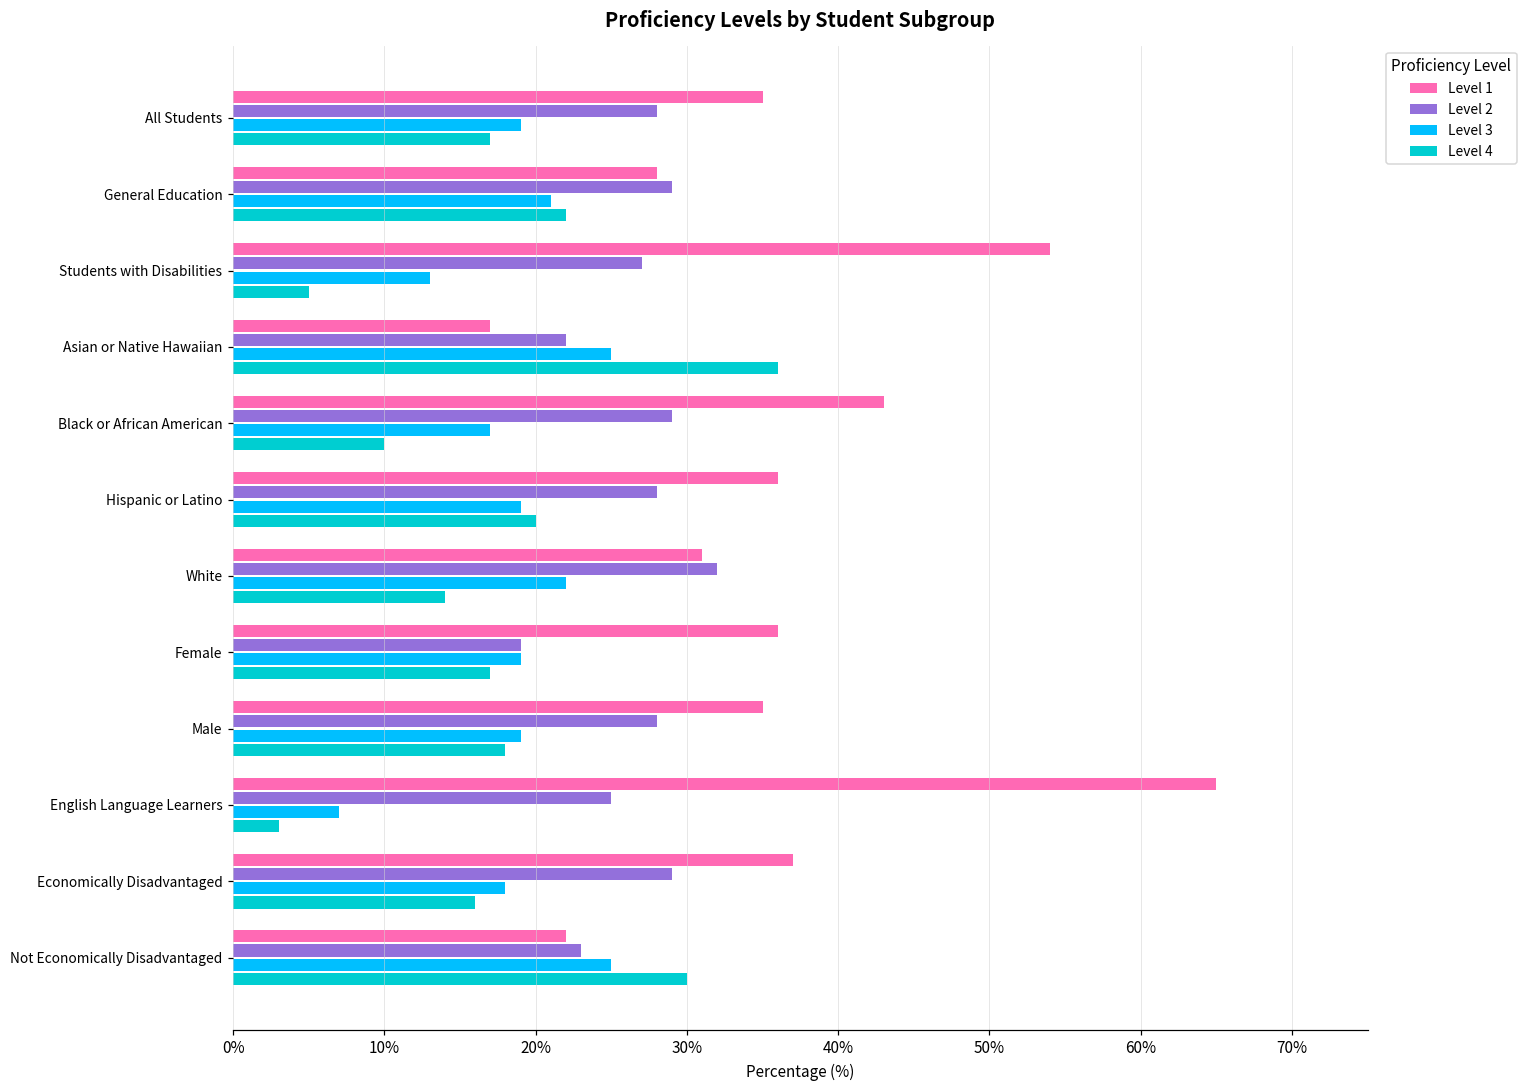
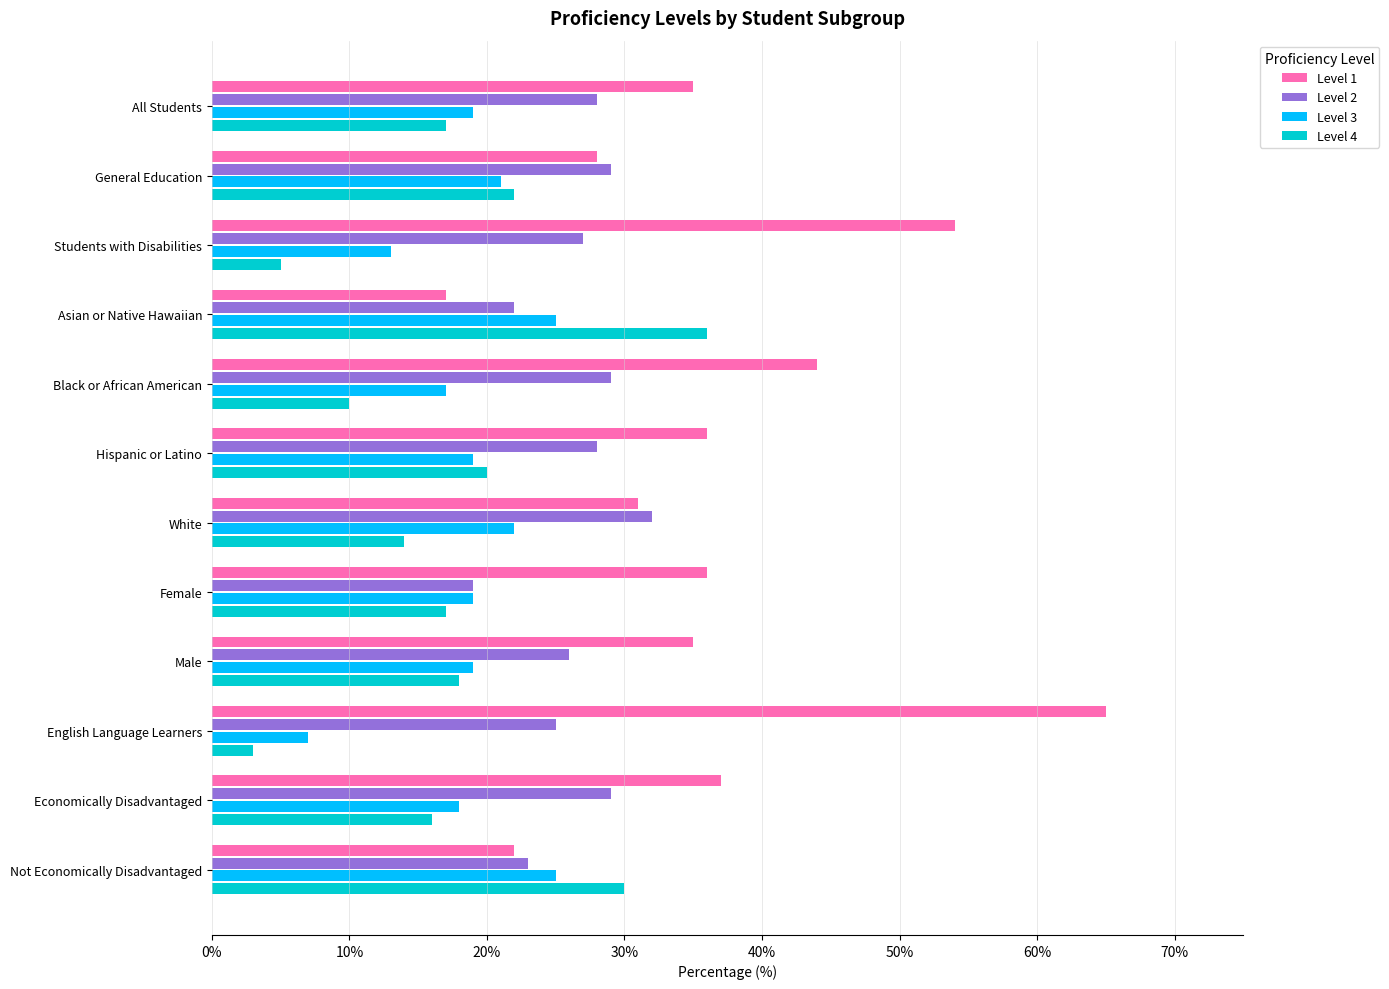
  {
    "Level 1": {
      "All Students": "35%",
      "General Education": "28%",
      "Students with Disabilities": "54%",
      "Asian or Native Hawaiian": "17%",
-     "Black or African American": "43%",
+     "Black or African American": "44%",
      "Hispanic or Latino": "36%",
      "White": "31%",
      "Female": "36%",
      "Male": "35%",
      "English Language Learners": "65%",
      "Economically Disadvantaged": "37%",
      "Not Economically Disadvantaged": "22%"
    },
    "Level 2": {
      "All Students": "28%",
      "General Education": "29%",
      "Students with Disabilities": "27%",
      "Asian or Native Hawaiian": "22%",
      "Black or African American": "29%",
      "Hispanic or Latino": "28%",
      "White": "32%",
      "Female": "19%",
-     "Male": "28%",
+     "Male": "26%",
      "English Language Learners": "25%",
      "Economically Disadvantaged": "29%",
      "Not Economically Disadvantaged": "23%"
    }
  }
